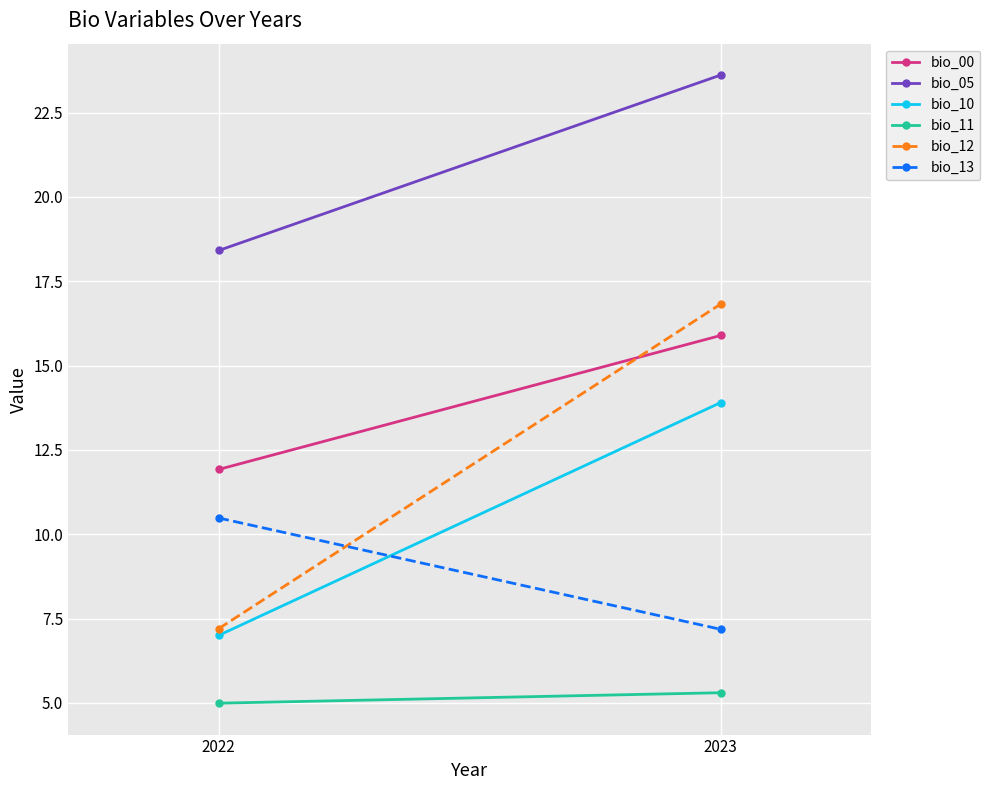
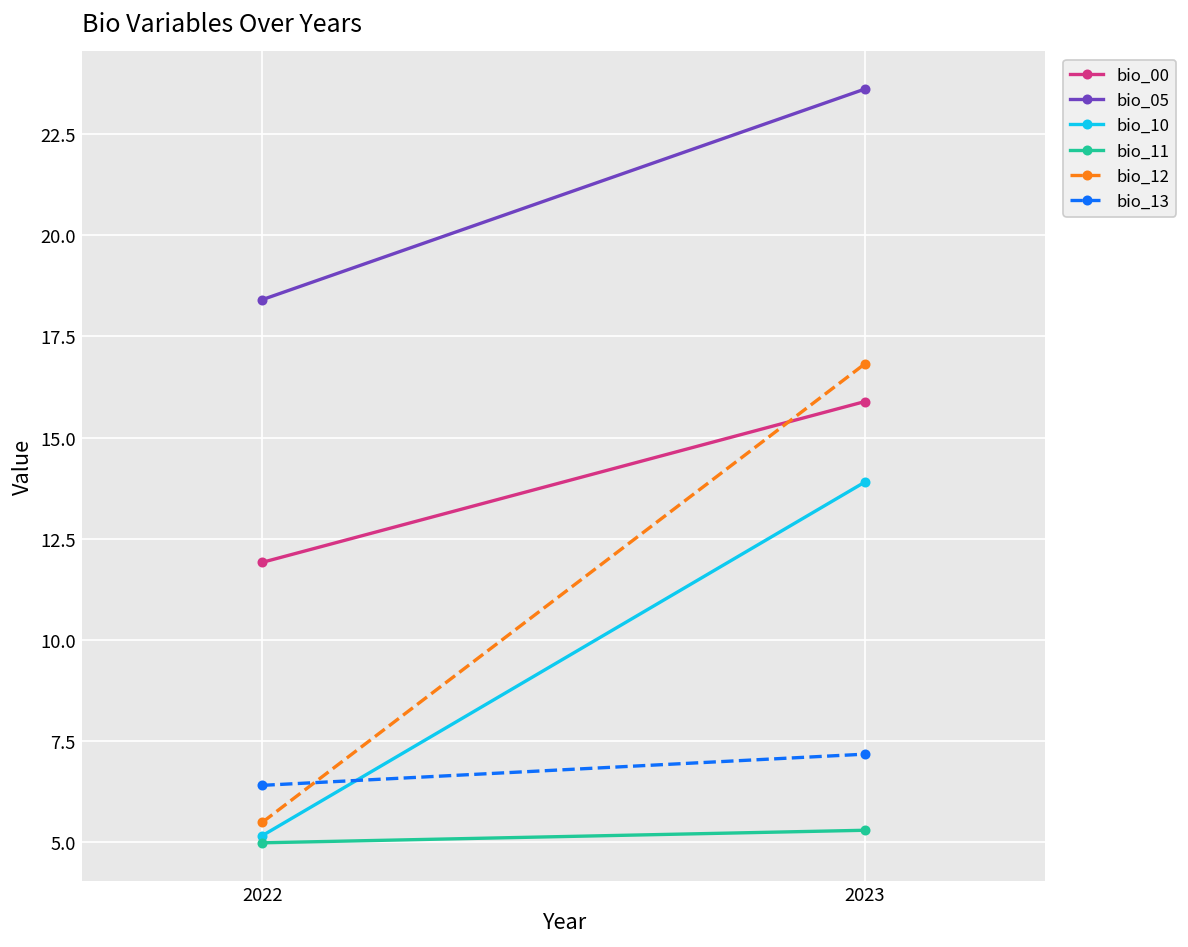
  {
    "bio_00": {
      "2022": 11.9,
      "2023": 15.9
    },
    "bio_05": {
      "2022": 18.4,
      "2023": 23.6
    },
    "bio_10": {
-     "2022": 7.0,
+     "2022": 5.2,
      "2023": 13.9
    },
    "bio_11": {
      "2022": 5.0,
      "2023": 5.3
    },
    "bio_12": {
-     "2022": 7.2,
+     "2022": 5.5,
      "2023": 16.8
    },
    "bio_13": {
-     "2022": 10.5,
+     "2022": 6.4,
      "2023": 7.2
    }
  }
